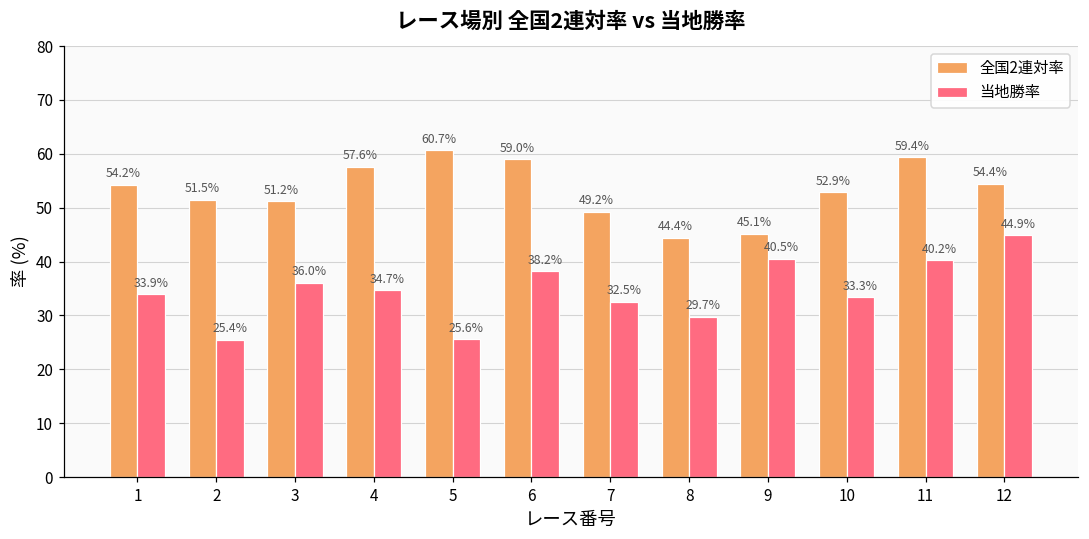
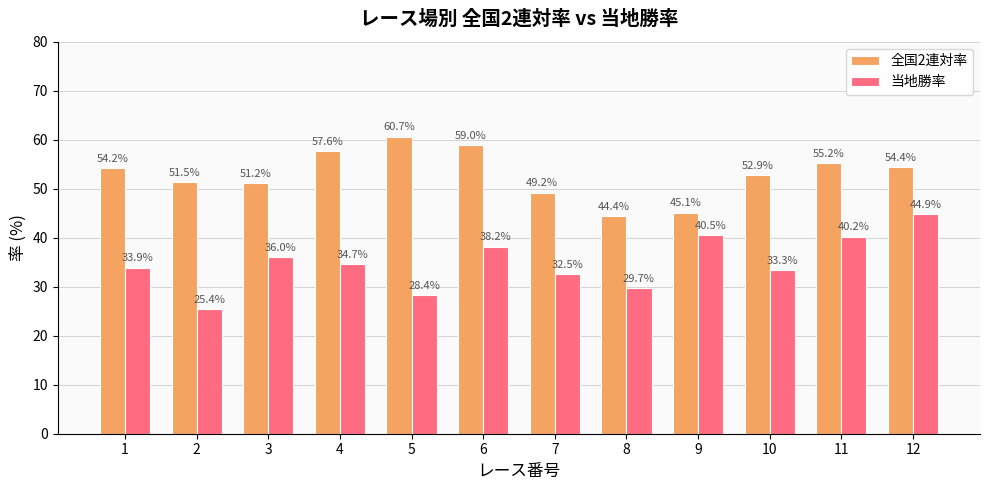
  {
    "全国2連対率": {
      "1": "54.2%",
      "2": "51.5%",
      "3": "51.2%",
      "4": "57.6%",
      "5": "60.7%",
      "6": "59.0%",
      "7": "49.2%",
      "8": "44.4%",
      "9": "45.1%",
      "10": "52.9%",
-     "11": "59.4%",
+     "11": "55.2%",
      "12": "54.4%"
    },
    "当地勝率": {
      "1": "33.9%",
      "2": "25.4%",
      "3": "36.0%",
      "4": "34.7%",
-     "5": "25.6%",
+     "5": "28.4%",
      "6": "38.2%",
      "7": "32.5%",
      "8": "29.7%",
      "9": "40.5%",
      "10": "33.3%",
      "11": "40.2%",
      "12": "44.9%"
    }
  }
